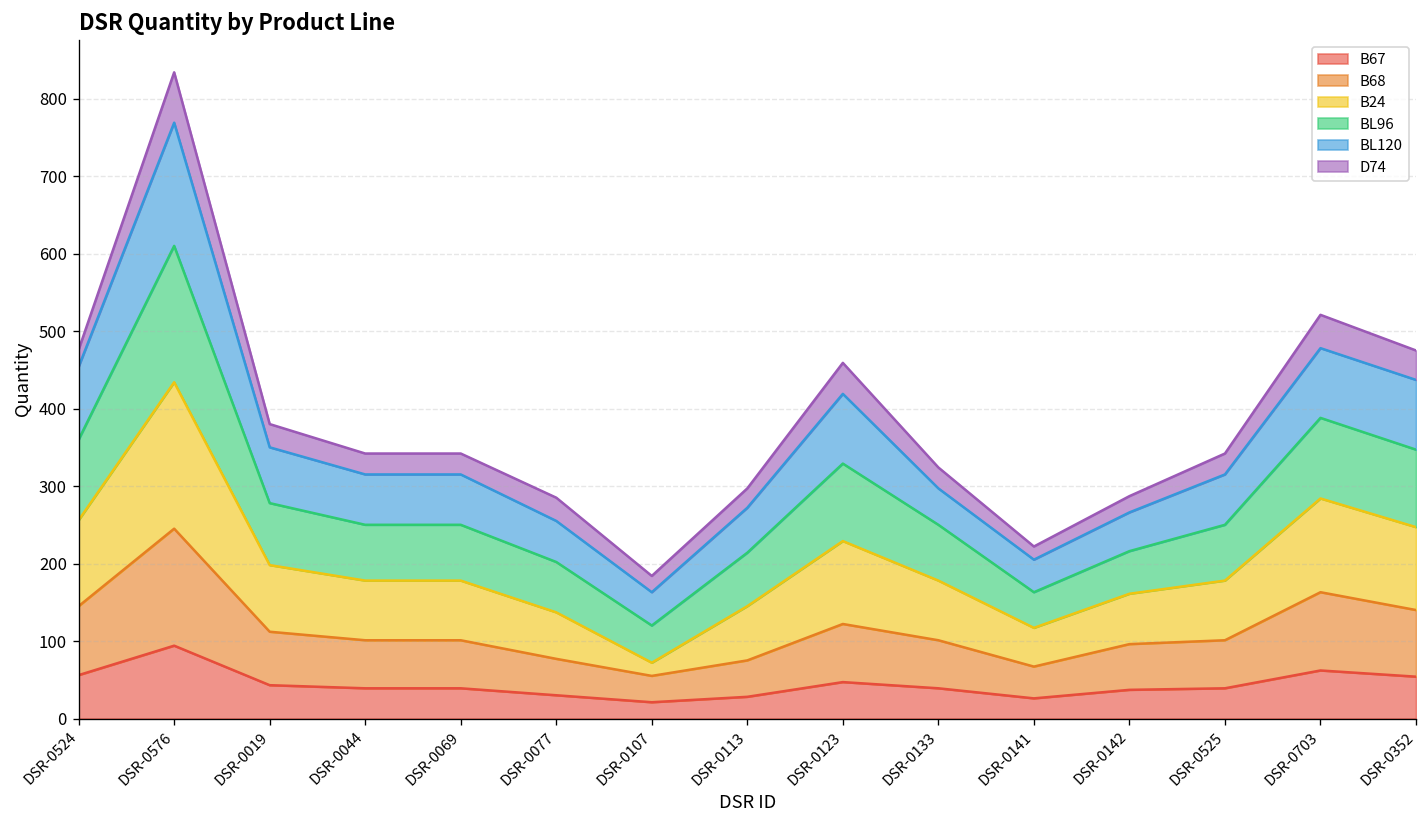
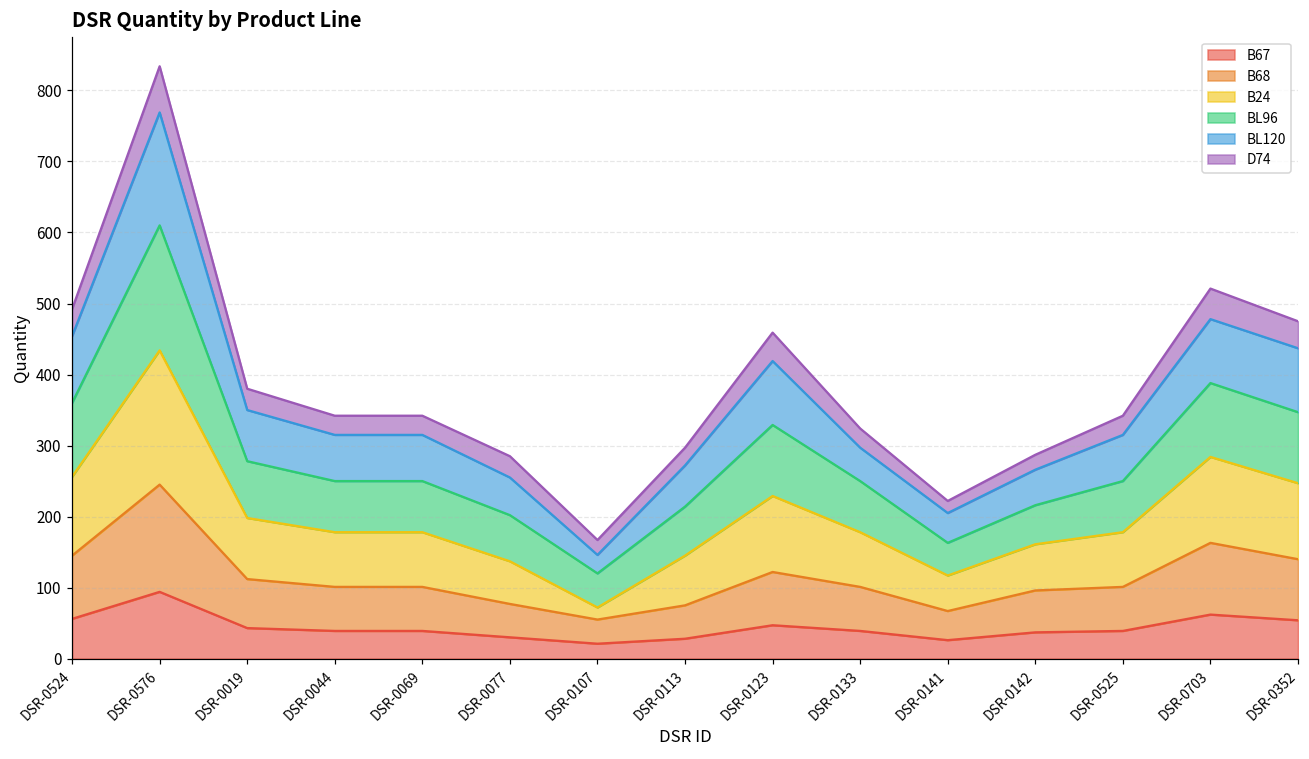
  {
    "B24": {
      "DSR-0524": 110,
      "DSR-0576": 190,
      "DSR-0019": 90,
      "DSR-0044": 80,
      "DSR-0069": 80,
      "DSR-0077": 60,
      "DSR-0107": 20,
      "DSR-0113": 70,
      "DSR-0123": 110,
      "DSR-0133": 80,
      "DSR-0141": 50,
      "DSR-0142": 70,
      "DSR-0525": 80,
      "DSR-0703": 120,
      "DSR-0352": 110
    },
    "BL96": {
      "DSR-0524": 100,
      "DSR-0576": 180,
      "DSR-0019": 80,
      "DSR-0044": 70,
      "DSR-0069": 70,
      "DSR-0077": 70,
      "DSR-0107": 50,
      "DSR-0113": 70,
      "DSR-0123": 100,
      "DSR-0133": 70,
      "DSR-0141": 50,
      "DSR-0142": 60,
      "DSR-0525": 70,
      "DSR-0703": 100,
      "DSR-0352": 100
    },
    "BL120": {
      "DSR-0524": 90,
      "DSR-0576": 160,
      "DSR-0019": 70,
      "DSR-0044": 70,
      "DSR-0069": 70,
      "DSR-0077": 50,
-     "DSR-0107": 40,
+     "DSR-0107": 30,
      "DSR-0113": 60,
      "DSR-0123": 90,
      "DSR-0133": 50,
      "DSR-0141": 40,
      "DSR-0142": 50,
      "DSR-0525": 70,
      "DSR-0703": 90,
      "DSR-0352": 90
    },
    "D74": {
-     "DSR-0524": 20,
+     "DSR-0524": 40,
      "DSR-0576": 70,
      "DSR-0019": 30,
      "DSR-0044": 30,
      "DSR-0069": 30,
      "DSR-0077": 30,
      "DSR-0107": 20,
      "DSR-0113": 30,
      "DSR-0123": 40,
      "DSR-0133": 30,
      "DSR-0141": 20,
      "DSR-0142": 20,
      "DSR-0525": 30,
      "DSR-0703": 40,
      "DSR-0352": 40
    }
  }
